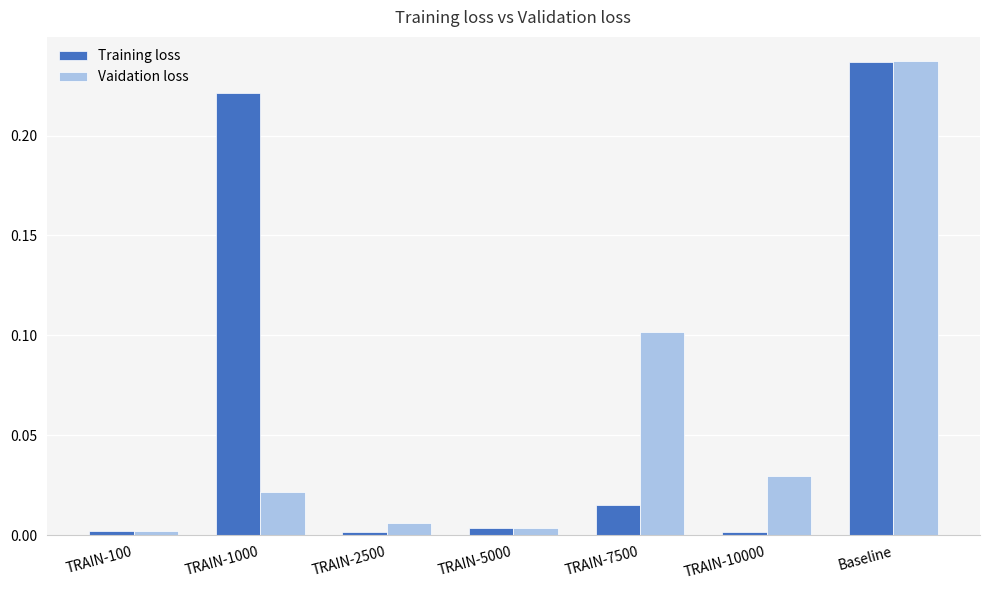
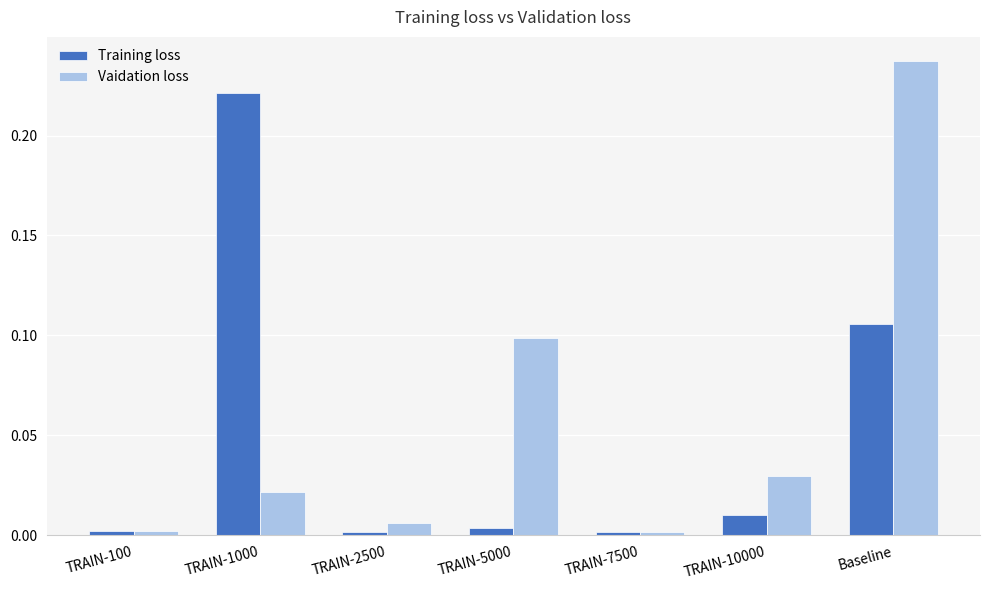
  {
    "Training loss": {
      "TRAIN-100": 0.002,
      "TRAIN-1000": 0.221,
      "TRAIN-2500": 0.002,
      "TRAIN-5000": 0.004,
-     "TRAIN-7500": 0.015,
-     "TRAIN-10000": 0.002,
-     "Baseline": 0.237
+     "TRAIN-7500": 0.002,
+     "TRAIN-10000": 0.010,
+     "Baseline": 0.106
    },
    "Vaidation loss": {
      "TRAIN-100": 0.002,
      "TRAIN-1000": 0.022,
      "TRAIN-2500": 0.006,
-     "TRAIN-5000": 0.004,
-     "TRAIN-7500": 0.102,
+     "TRAIN-5000": 0.099,
+     "TRAIN-7500": 0.002,
      "TRAIN-10000": 0.030,
      "Baseline": 0.238
    }
  }
